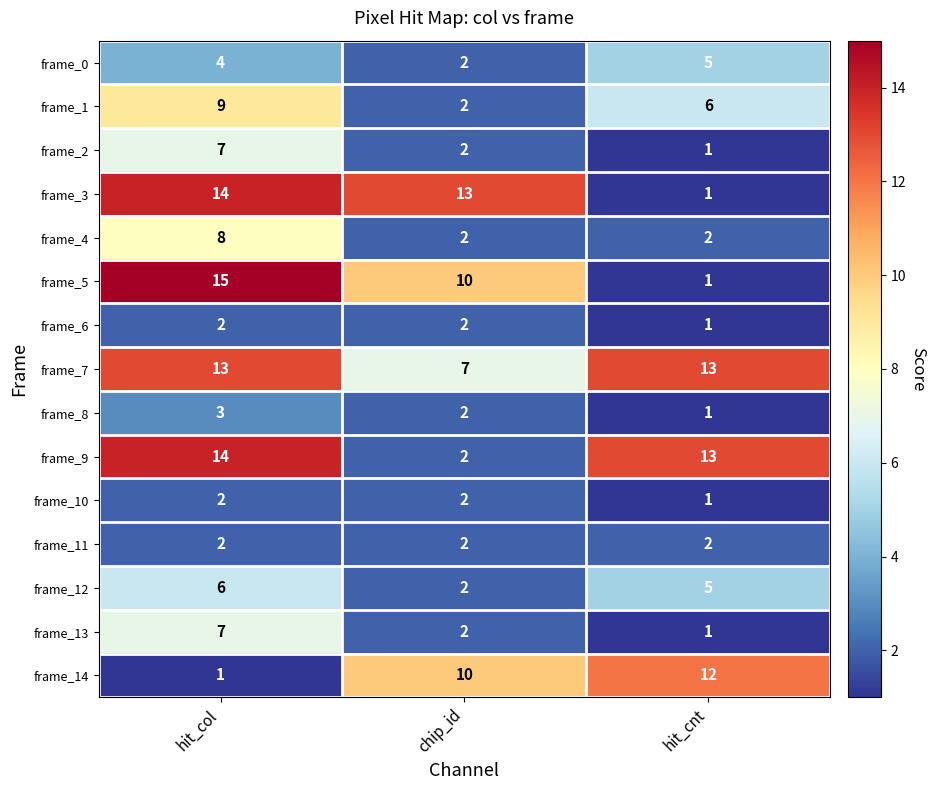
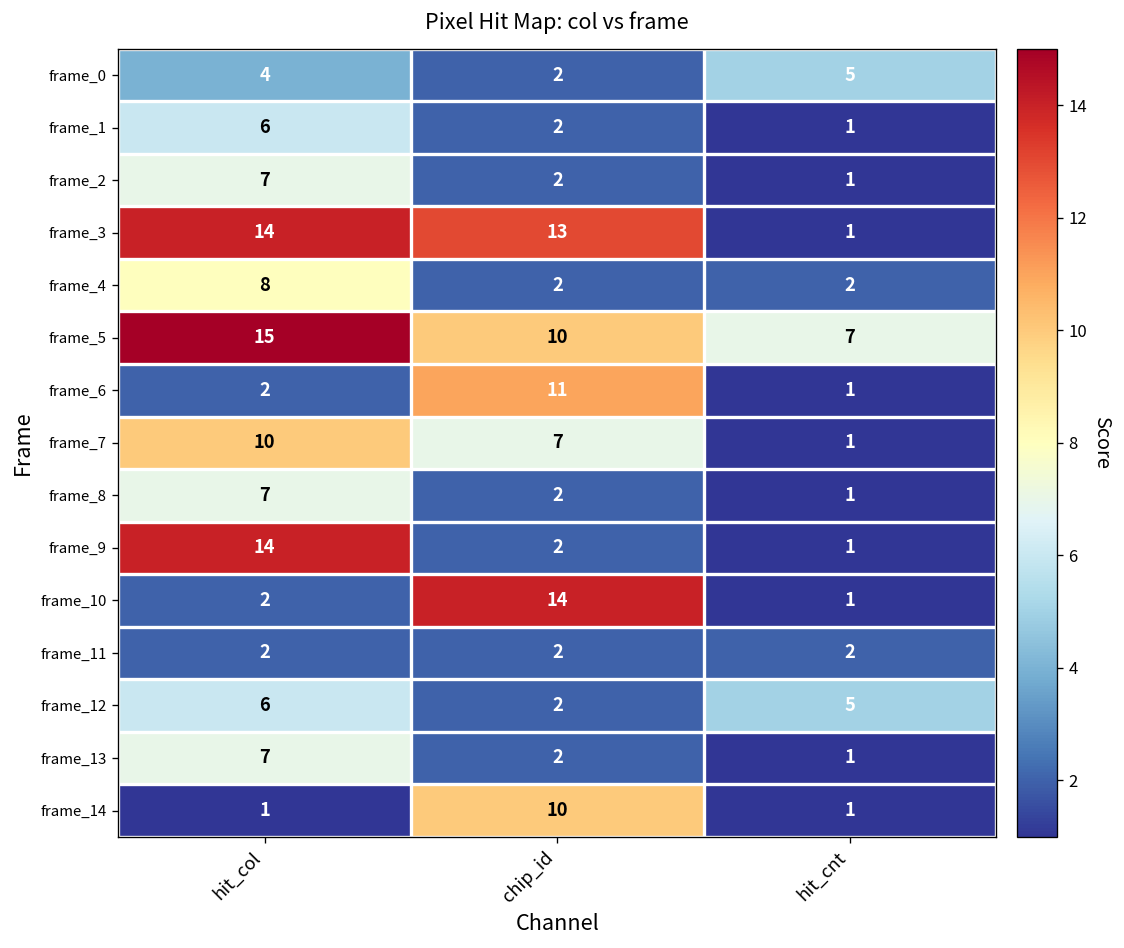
  {
    "frame_0": {
      "hit_col": 4,
      "chip_id": 2,
      "hit_cnt": 5
    },
    "frame_1": {
-     "hit_col": 9,
+     "hit_col": 6,
      "chip_id": 2,
-     "hit_cnt": 6
+     "hit_cnt": 1
    },
    "frame_2": {
      "hit_col": 7,
      "chip_id": 2,
      "hit_cnt": 1
    },
    "frame_3": {
      "hit_col": 14,
      "chip_id": 13,
      "hit_cnt": 1
    },
    "frame_4": {
      "hit_col": 8,
      "chip_id": 2,
      "hit_cnt": 2
    },
    "frame_5": {
      "hit_col": 15,
      "chip_id": 10,
-     "hit_cnt": 1
+     "hit_cnt": 7
    },
    "frame_6": {
      "hit_col": 2,
-     "chip_id": 2,
+     "chip_id": 11,
      "hit_cnt": 1
    },
    "frame_7": {
-     "hit_col": 13,
+     "hit_col": 10,
      "chip_id": 7,
-     "hit_cnt": 13
+     "hit_cnt": 1
    },
    "frame_8": {
-     "hit_col": 3,
+     "hit_col": 7,
      "chip_id": 2,
      "hit_cnt": 1
    },
    "frame_9": {
      "hit_col": 14,
      "chip_id": 2,
-     "hit_cnt": 13
+     "hit_cnt": 1
    },
    "frame_10": {
      "hit_col": 2,
-     "chip_id": 2,
+     "chip_id": 14,
      "hit_cnt": 1
    },
    "frame_11": {
      "hit_col": 2,
      "chip_id": 2,
      "hit_cnt": 2
    },
    "frame_12": {
      "hit_col": 6,
      "chip_id": 2,
      "hit_cnt": 5
    },
    "frame_13": {
      "hit_col": 7,
      "chip_id": 2,
      "hit_cnt": 1
    },
    "frame_14": {
      "hit_col": 1,
      "chip_id": 10,
-     "hit_cnt": 12
+     "hit_cnt": 1
    }
  }
